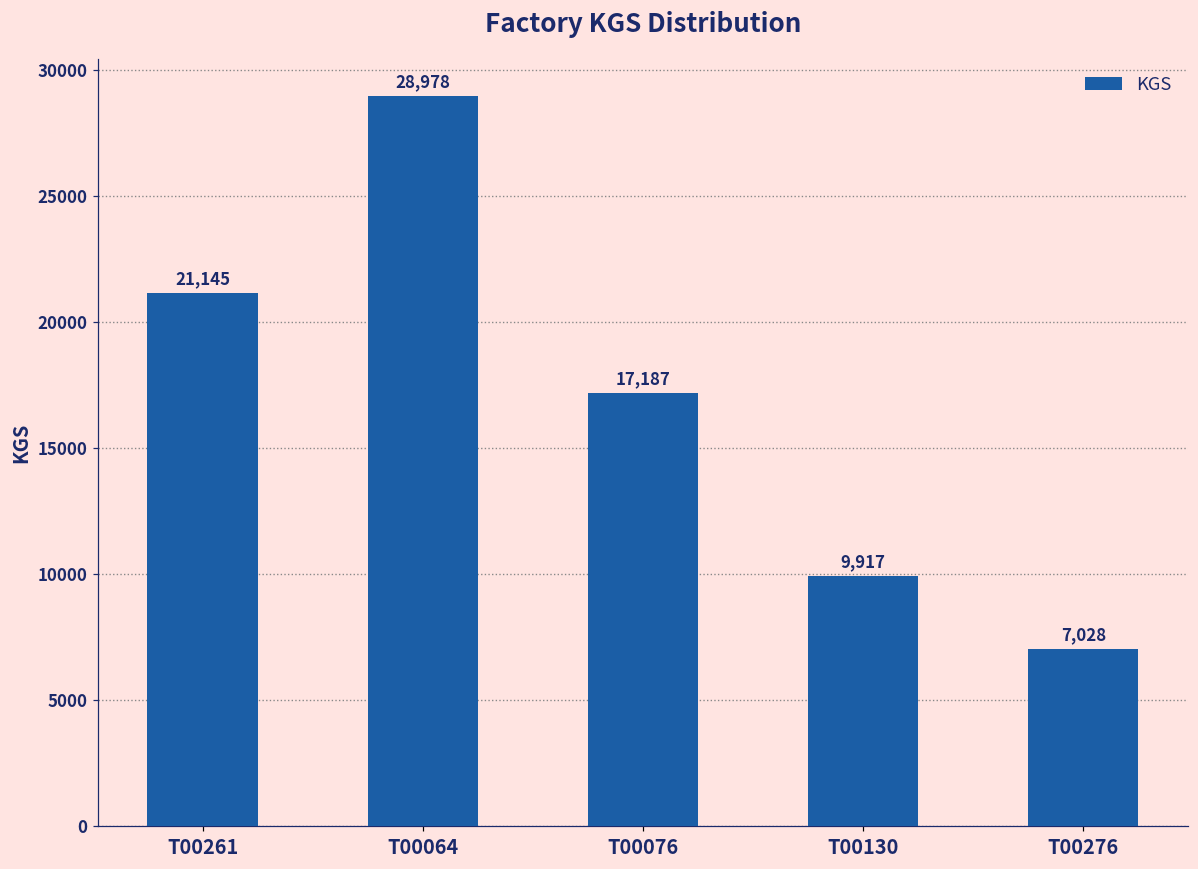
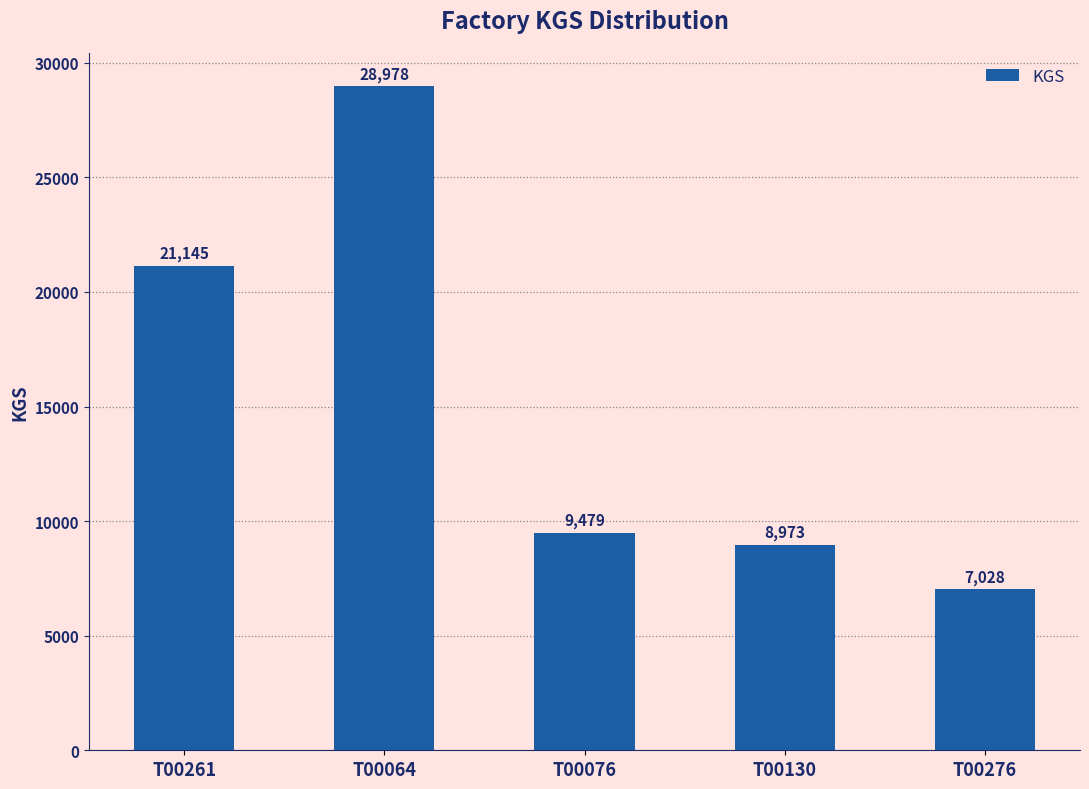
  {
    "T00261": "21,145",
    "T00064": "28,978",
-   "T00076": "17,187",
-   "T00130": "9,917",
+   "T00076": "9,479",
+   "T00130": "8,973",
    "T00276": "7,028"
  }
